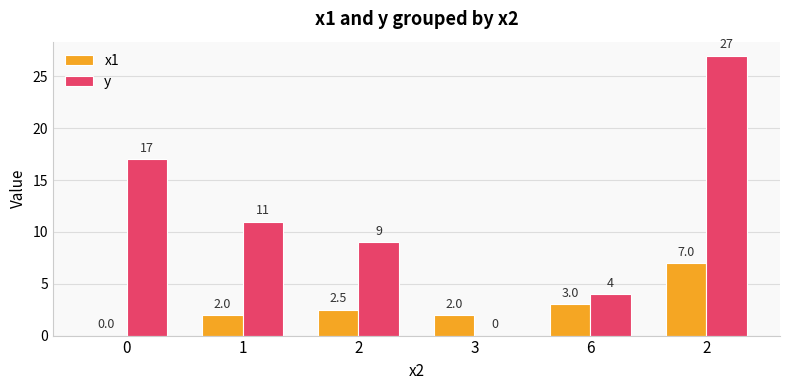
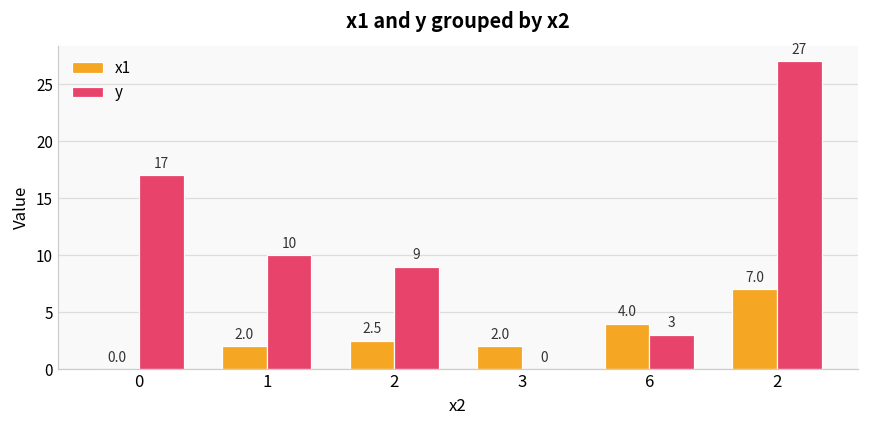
  {
    "x1": {
      "0": 0.0,
      "1": 2.0,
      "3": 2.0,
-     "6": 3.0
+     "6": 4.0
    },
    "y": {
      "0": 17,
-     "1": 11,
+     "1": 10,
      "3": 0,
-     "6": 4
+     "6": 3
    }
  }
